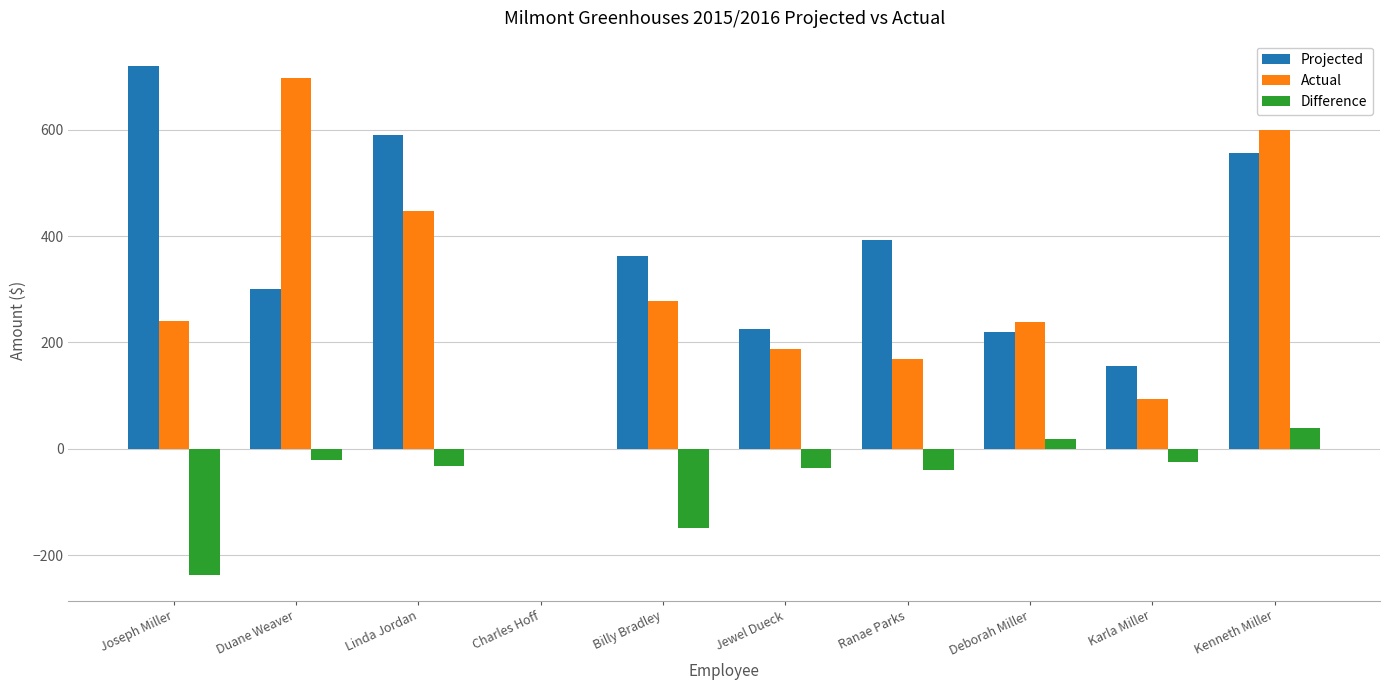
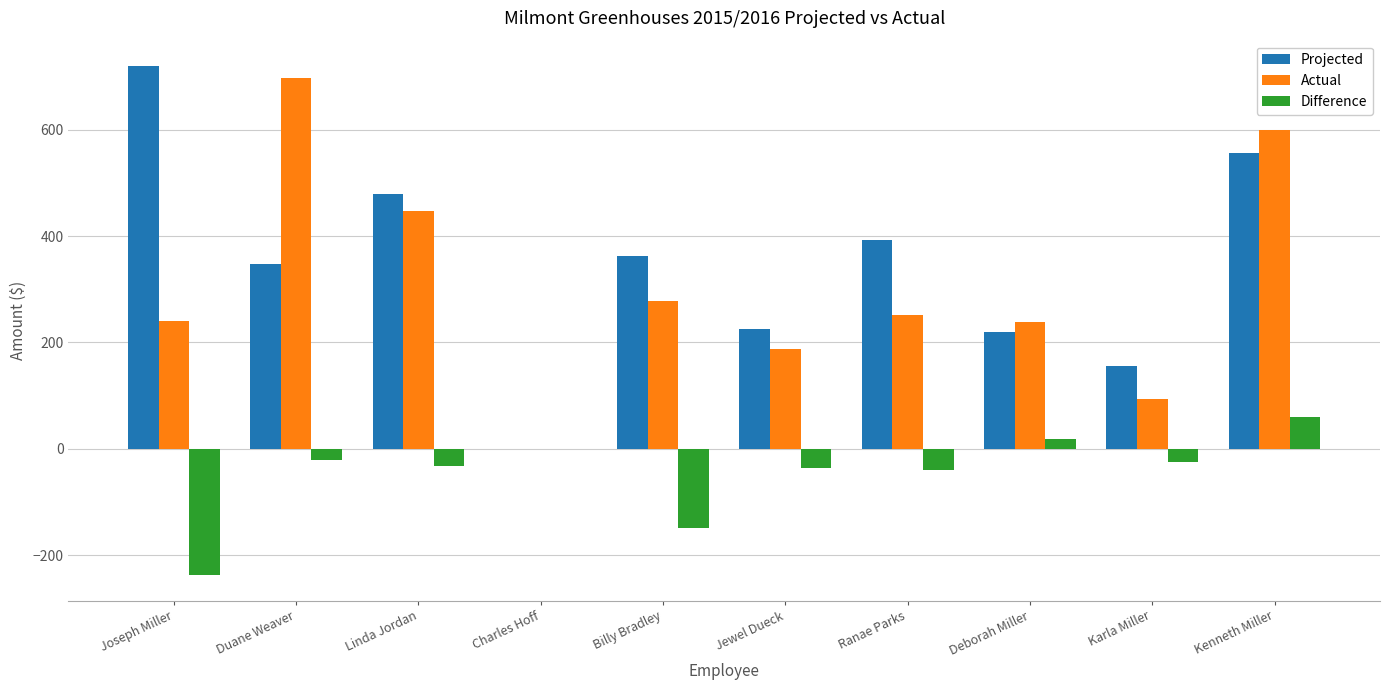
  {
    "Projected": {
      "Joseph Miller": 720,
-     "Duane Weaver": 300,
-     "Linda Jordan": 590,
+     "Duane Weaver": 350,
+     "Linda Jordan": 480,
      "Charles Hoff": 0,
      "Billy Bradley": 360,
      "Jewel Dueck": 230,
      "Ranae Parks": 390,
      "Deborah Miller": 220,
      "Karla Miller": 160,
      "Kenneth Miller": 560
    },
    "Actual": {
      "Joseph Miller": 240,
      "Duane Weaver": 700,
      "Linda Jordan": 450,
      "Charles Hoff": 0,
      "Billy Bradley": 280,
      "Jewel Dueck": 190,
-     "Ranae Parks": 170,
+     "Ranae Parks": 250,
      "Deborah Miller": 240,
      "Karla Miller": 90,
      "Kenneth Miller": 600
    },
    "Difference": {
      "Joseph Miller": -240,
      "Duane Weaver": -20,
      "Linda Jordan": -30,
      "Charles Hoff": 0,
      "Billy Bradley": -150,
      "Jewel Dueck": -40,
      "Ranae Parks": -40,
      "Deborah Miller": 20,
      "Karla Miller": -20,
-     "Kenneth Miller": 40
+     "Kenneth Miller": 60
    }
  }
